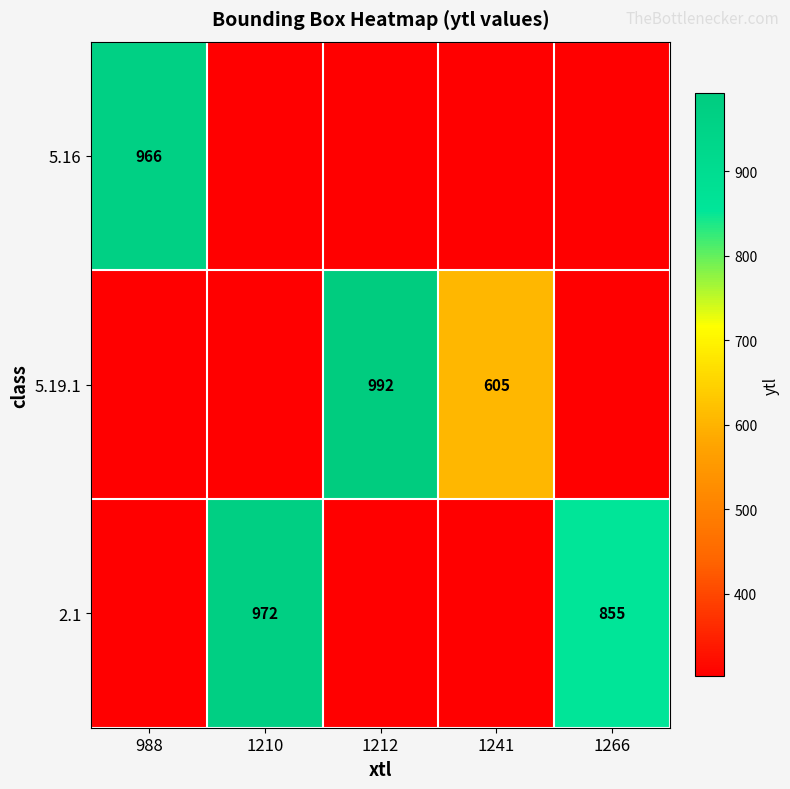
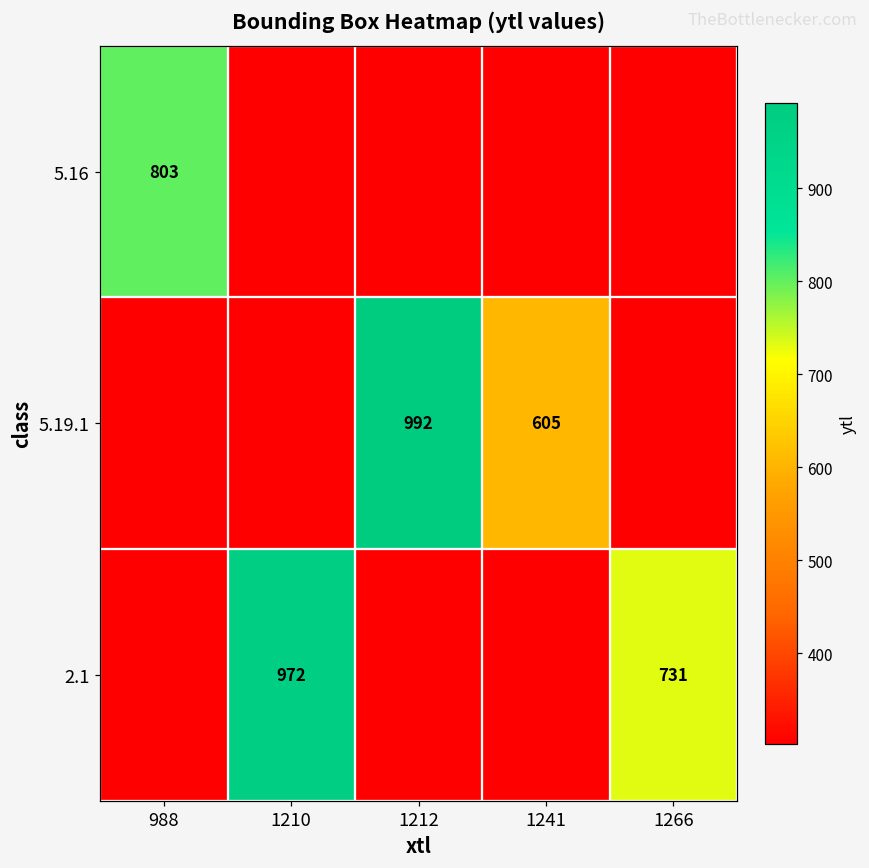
  {
    "5.16": {
-     "988": 966
+     "988": 803
    },
    "5.19.1": {
      "1212": 992,
      "1241": 605
    },
    "2.1": {
      "1210": 972,
-     "1266": 855
+     "1266": 731
    }
  }
